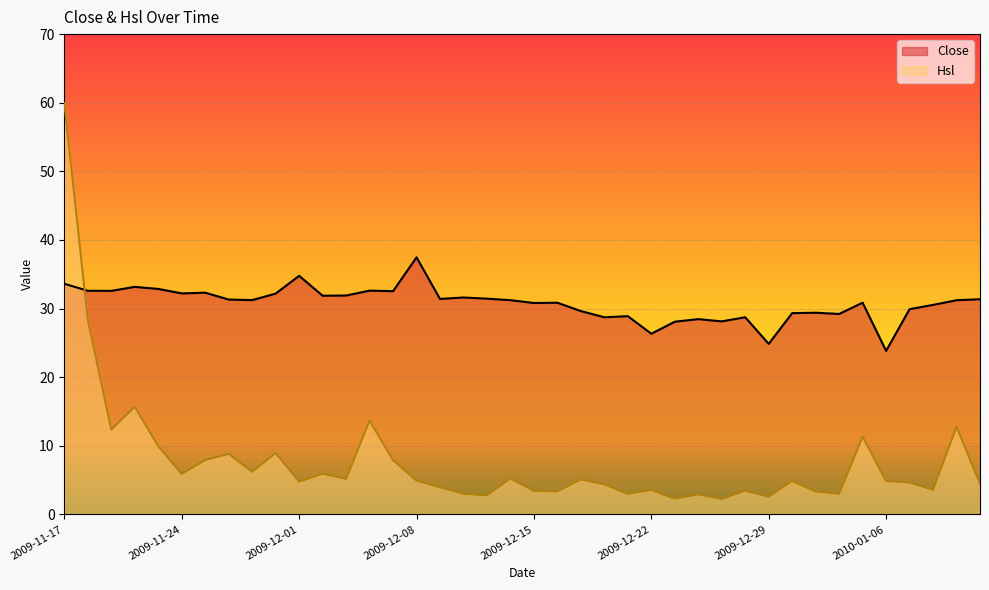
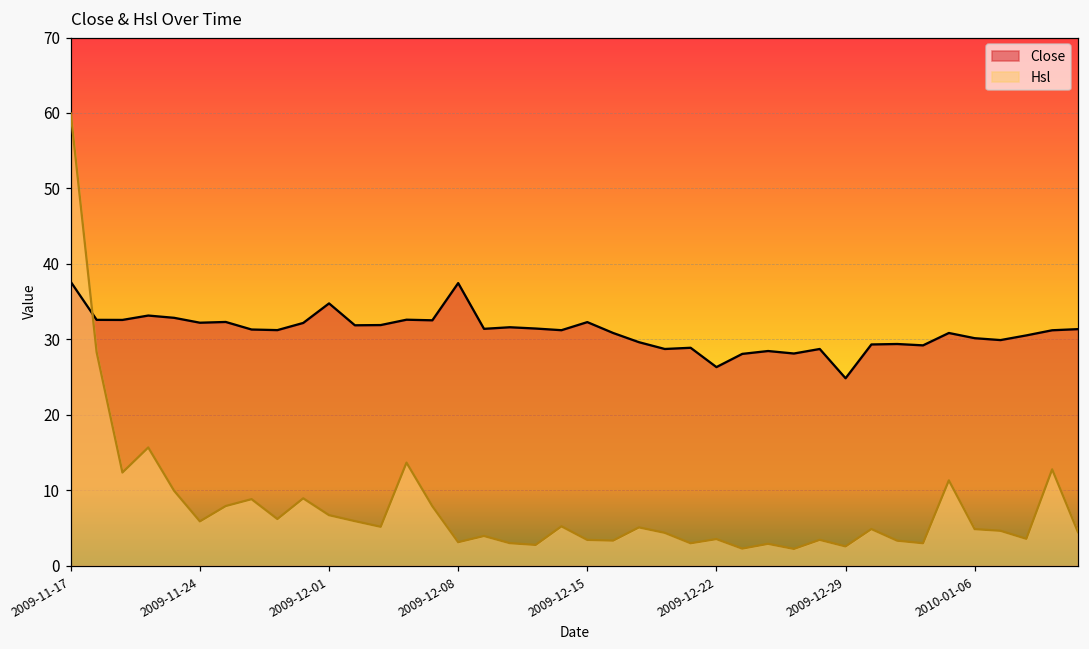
  {
    "Close": {
-     "2009-11-17": 34,
+     "2009-11-17": 38,
      "2009-11-24": 32,
      "2009-12-01": 35,
      "2009-12-08": 37,
-     "2009-12-15": 31,
+     "2009-12-15": 32,
      "2009-12-22": 26,
      "2009-12-29": 25,
-     "2010-01-06": 24
+     "2010-01-06": 30
    },
    "Hsl": {
      "2009-11-17": 60,
      "2009-11-24": 6,
-     "2009-12-01": 5,
-     "2009-12-08": 5,
+     "2009-12-01": 7,
+     "2009-12-08": 3,
      "2009-12-15": 3,
      "2009-12-22": 4,
      "2009-12-29": 3,
      "2010-01-06": 5
    }
  }
